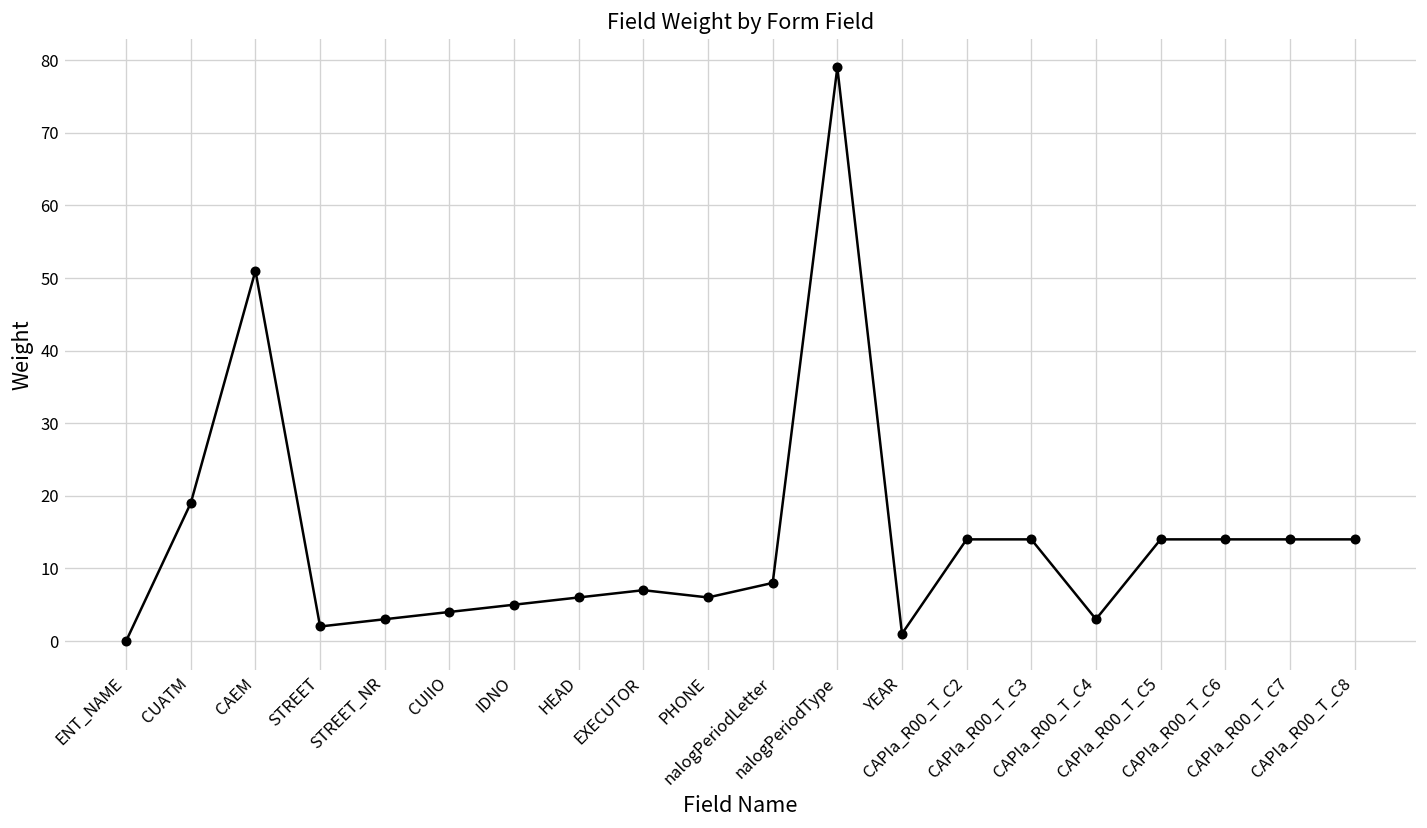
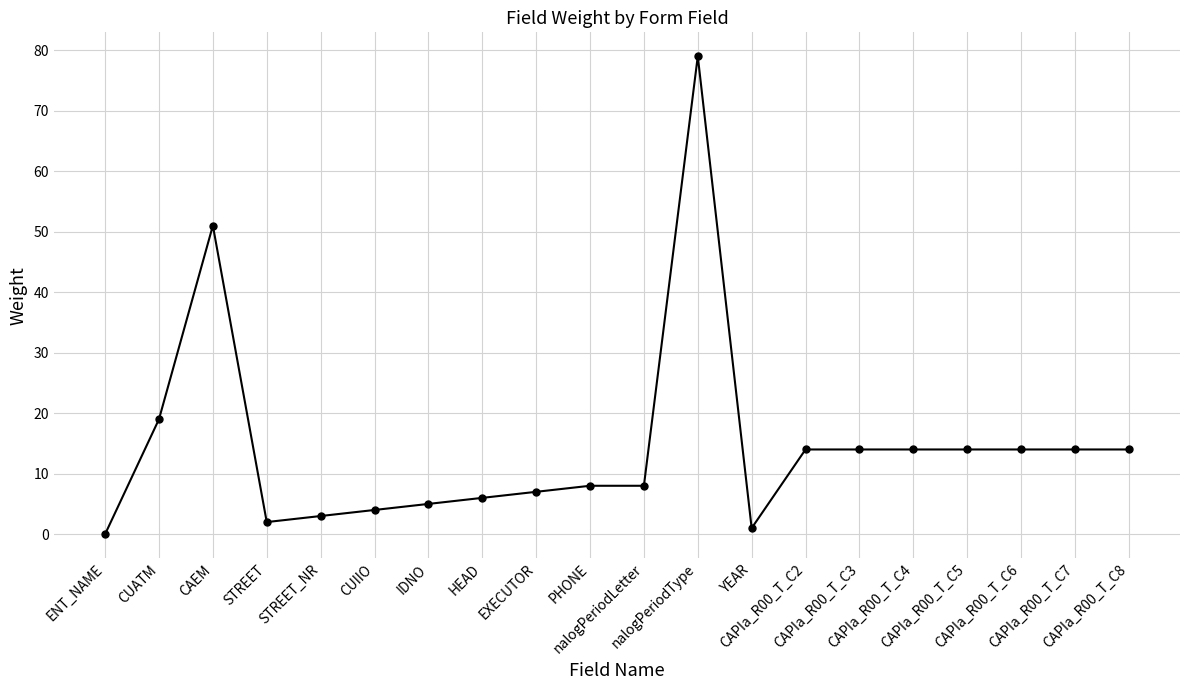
  {
    "ENT_NAME": 0,
    "CUATM": 19,
    "CAEM": 51,
    "STREET": 2,
    "STREET_NR": 3,
    "CUIIO": 4,
    "IDNO": 5,
    "HEAD": 6,
    "EXECUTOR": 7,
-   "PHONE": 6,
+   "PHONE": 8,
    "nalogPeriodLetter": 8,
    "nalogPeriodType": 79,
    "YEAR": 1,
    "CAPIa_R00_T_C2": 14,
    "CAPIa_R00_T_C3": 14,
-   "CAPIa_R00_T_C4": 3,
+   "CAPIa_R00_T_C4": 14,
    "CAPIa_R00_T_C5": 14,
    "CAPIa_R00_T_C6": 14,
    "CAPIa_R00_T_C7": 14,
    "CAPIa_R00_T_C8": 14
  }
